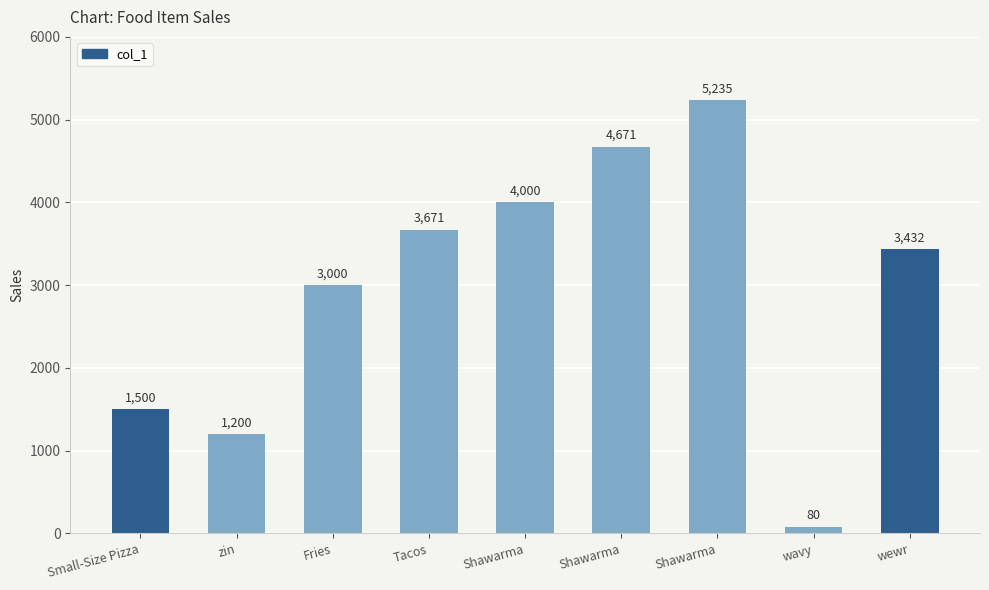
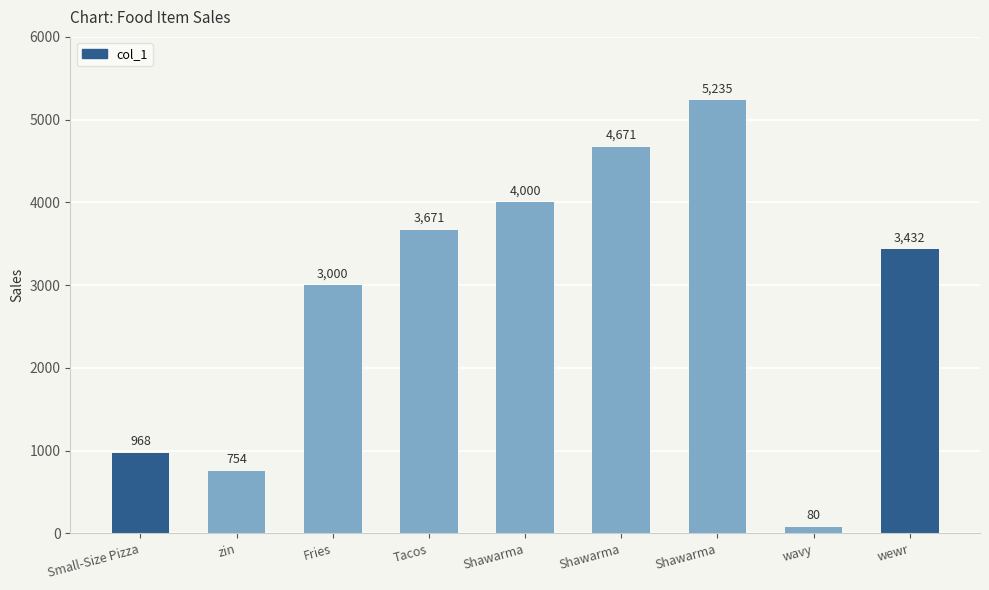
  {
-   "Small-Size Pizza": "1,500",
-   "zin": "1,200",
+   "Small-Size Pizza": "968",
+   "zin": "754",
    "Fries": "3,000",
    "Tacos": "3,671",
    "wavy": "80",
    "wewr": "3,432"
  }
